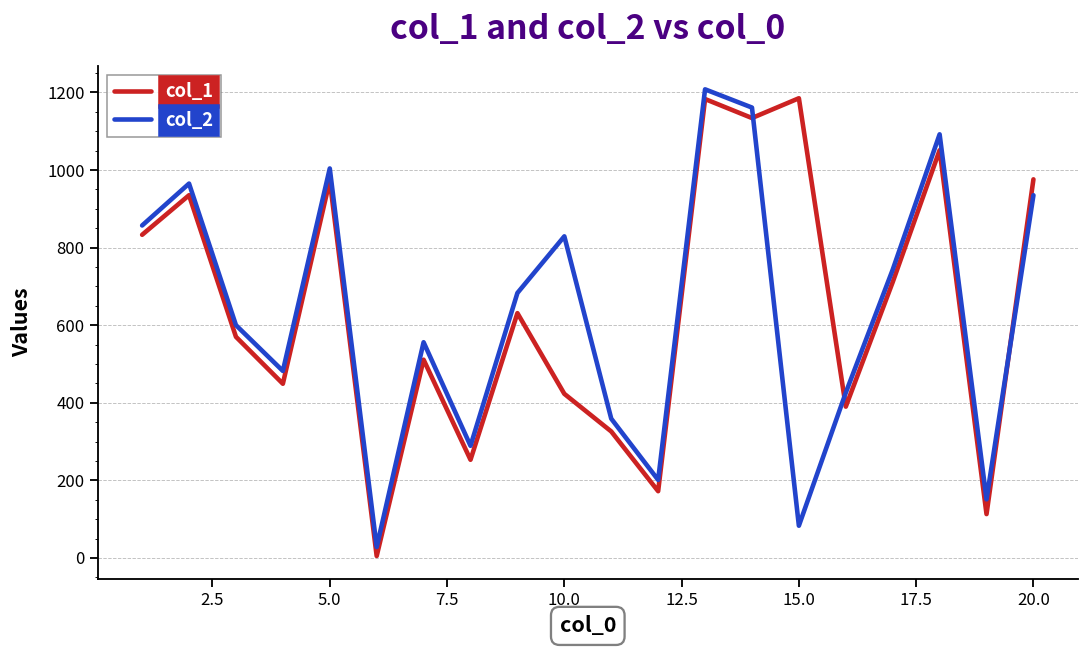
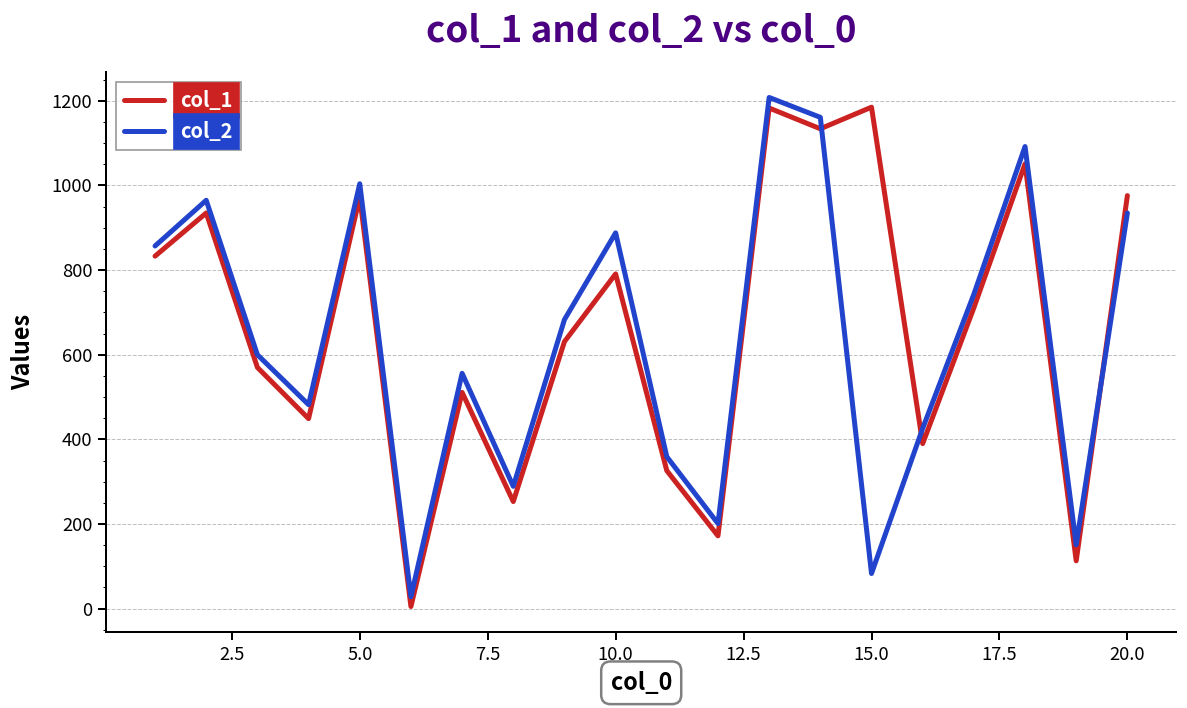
  {
    "col_1": {
      "5.0": 970,
-     "10.0": 420,
+     "10.0": 790,
      "15.0": 1190,
      "20.0": 980
    },
    "col_2": {
      "5.0": 1000,
-     "10.0": 830,
+     "10.0": 890,
      "15.0": 80,
      "20.0": 940
    }
  }
